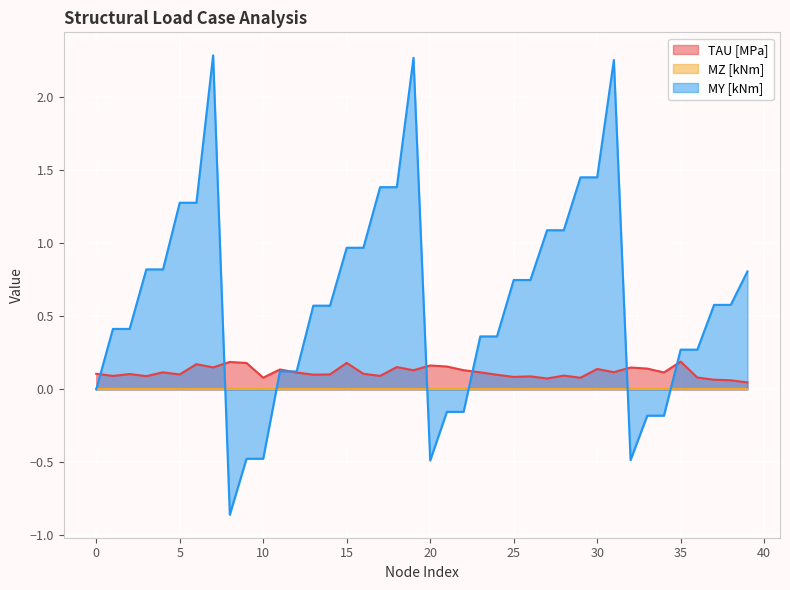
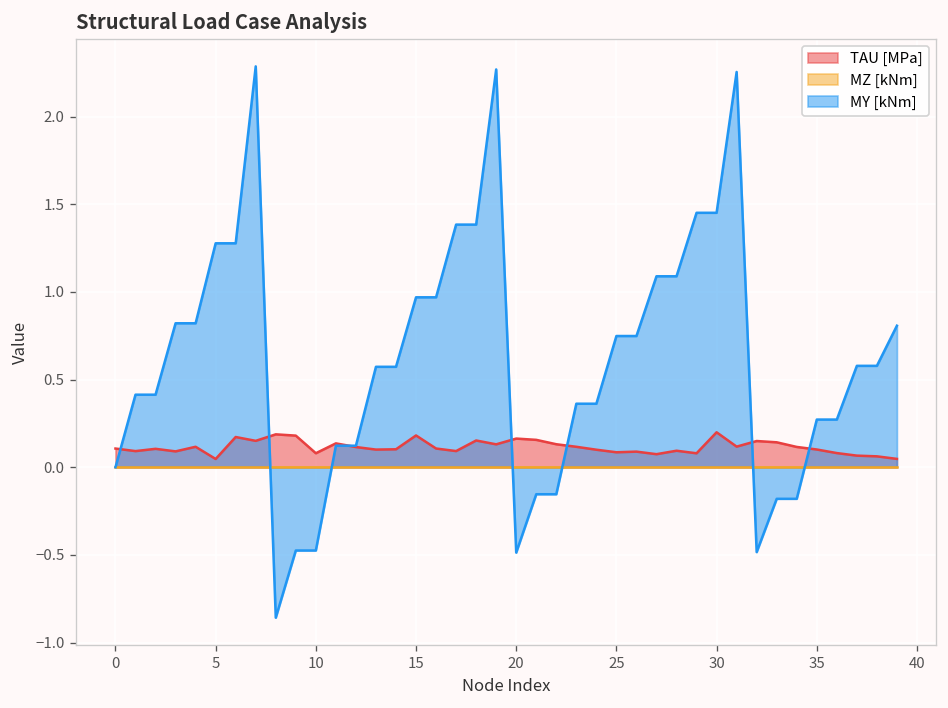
  {
    "TAU [MPa]": {
      "0": 0.11,
-     "5": 0.10,
+     "5": 0.05,
      "10": 0.08,
      "15": 0.18,
      "20": 0.16,
      "25": 0.09,
-     "30": 0.14,
-     "35": 0.19
+     "30": 0.20,
+     "35": 0.10
    },
    "MZ [kNm]": {
      "5": 0.00,
      "15": 0.00,
      "25": 0.00,
      "30": 0.00,
      "35": 0.00
    }
  }
